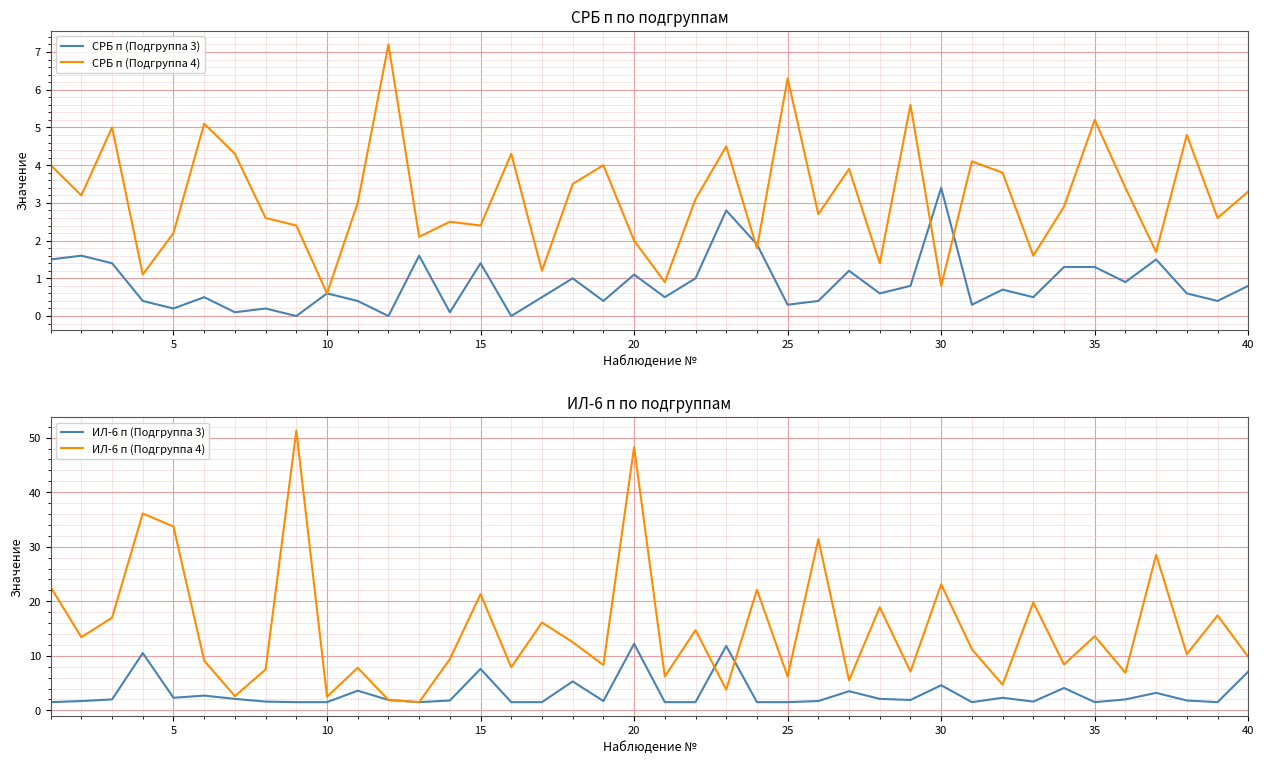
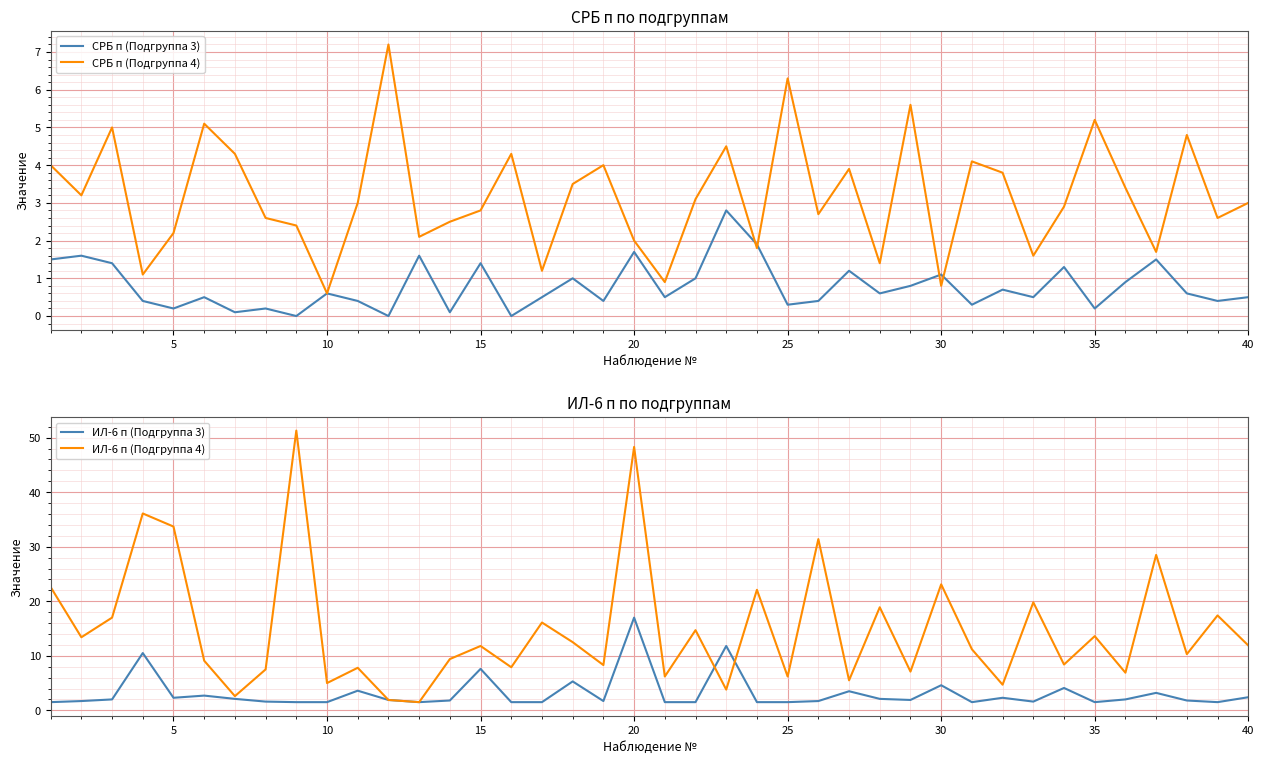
  {
    "СРБ п по подгруппам": {
      "СРБ п (Подгруппа 3)": {
        "5": 0.2,
        "15": 1.4,
-       "20": 1.1,
+       "20": 1.7,
        "25": 0.3,
-       "30": 3.4,
-       "35": 1.3,
-       "40": 0.8
+       "30": 1.1,
+       "35": 0.2,
+       "40": 0.5
      },
      "СРБ п (Подгруппа 4)": {
        "5": 2.2,
-       "15": 2.4,
+       "15": 2.8,
        "20": 2.0,
        "25": 6.3,
        "30": 0.8,
        "35": 5.2,
-       "40": 3.3
+       "40": 3.0
      }
    },
    "ИЛ-6 п по подгруппам": {
      "ИЛ-6 п (Подгруппа 3)": {
        "5": 2,
        "10": 2,
        "15": 8,
-       "20": 12,
+       "20": 17,
        "25": 2,
        "30": 5,
        "35": 2,
-       "40": 7
+       "40": 2
      },
      "ИЛ-6 п (Подгруппа 4)": {
        "5": 34,
-       "10": 3,
-       "15": 21,
+       "10": 5,
+       "15": 12,
        "20": 48,
        "25": 6,
        "30": 23,
        "35": 14,
-       "40": 10
+       "40": 12
      }
    }
  }
